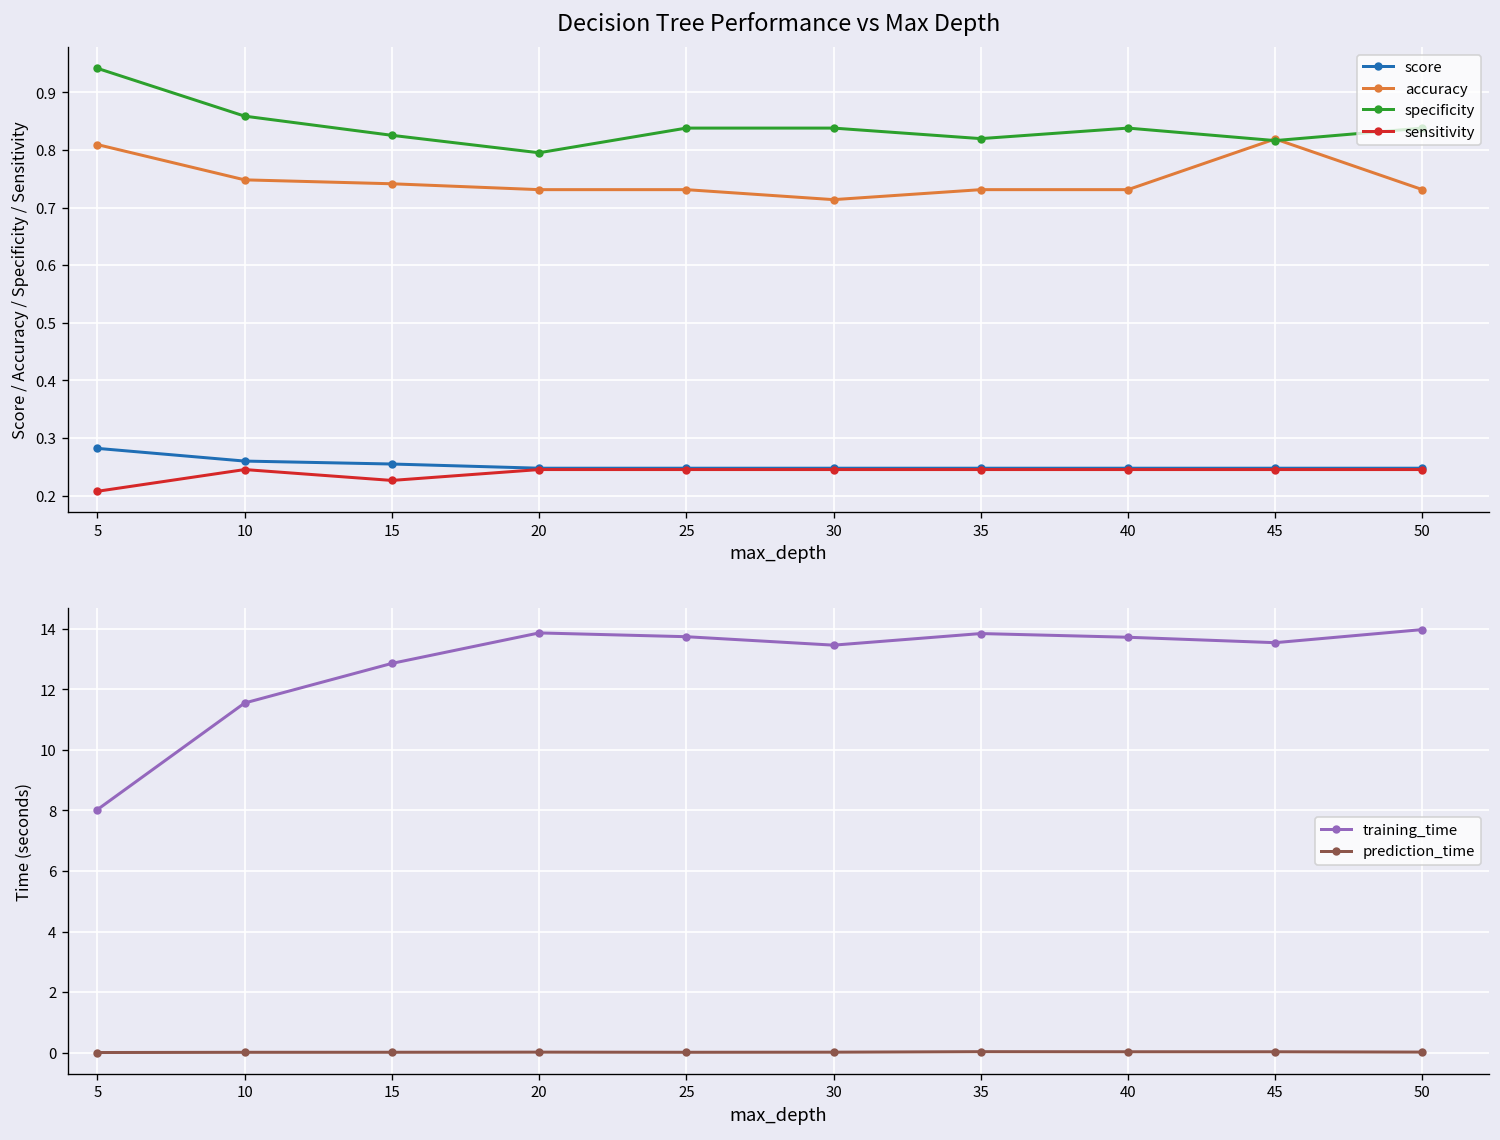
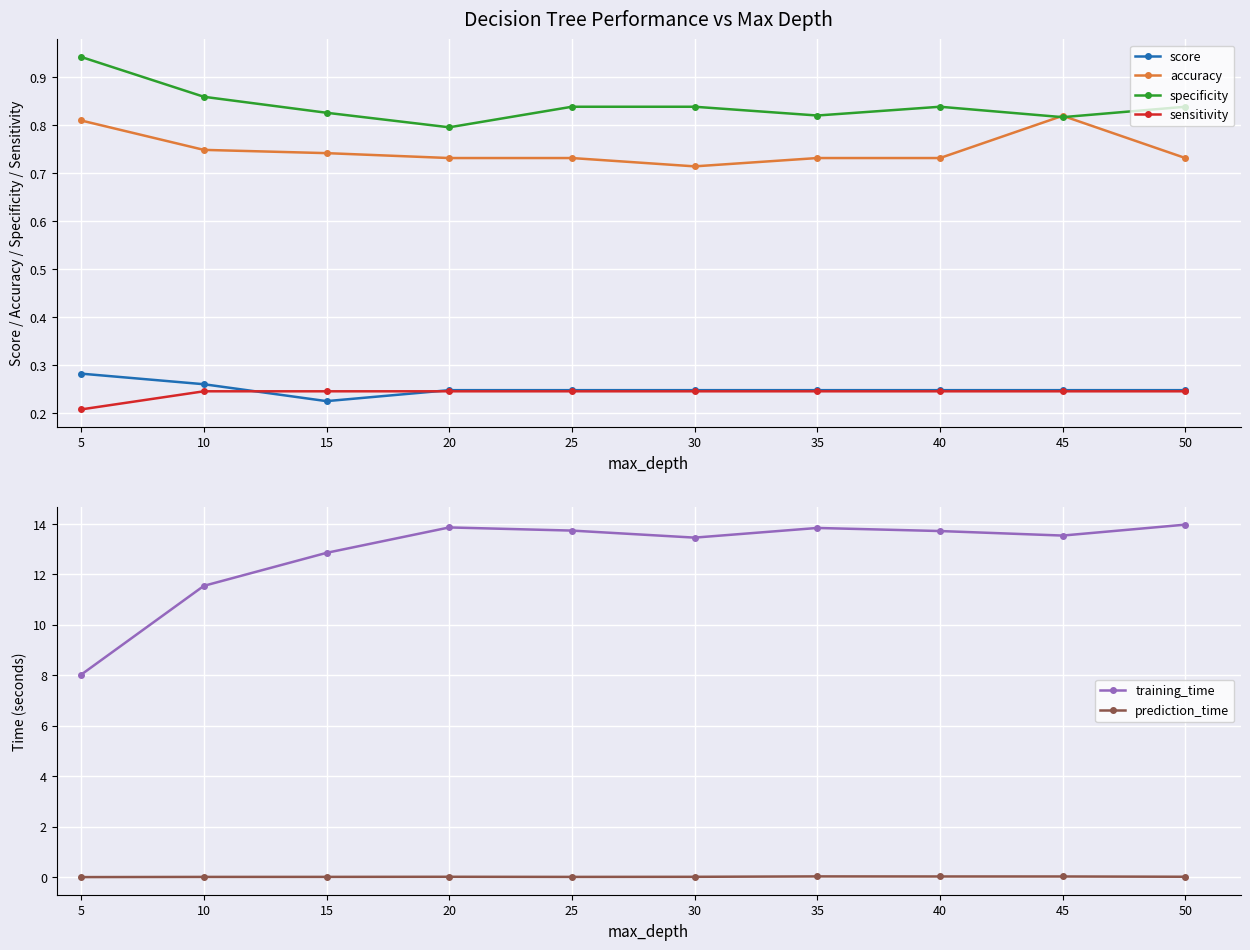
  {
    "Decision Tree Performance vs Max Depth": {
      "score": {
        "5": 0.28,
        "10": 0.26,
-       "15": 0.25
+       "15": 0.22
      },
      "accuracy": {
        "5": 0.81,
        "10": 0.75,
        "15": 0.74,
        "20": 0.73,
        "25": 0.73,
        "30": 0.71,
        "35": 0.73,
        "40": 0.73,
        "50": 0.73
      },
      "specificity": {
        "5": 0.94,
        "10": 0.86,
        "15": 0.83,
        "20": 0.80,
        "25": 0.84,
        "30": 0.84,
        "35": 0.82,
        "40": 0.84
      },
      "sensitivity": {
        "5": 0.21,
        "10": 0.25,
-       "15": 0.23
+       "15": 0.25
      }
    }
  }
